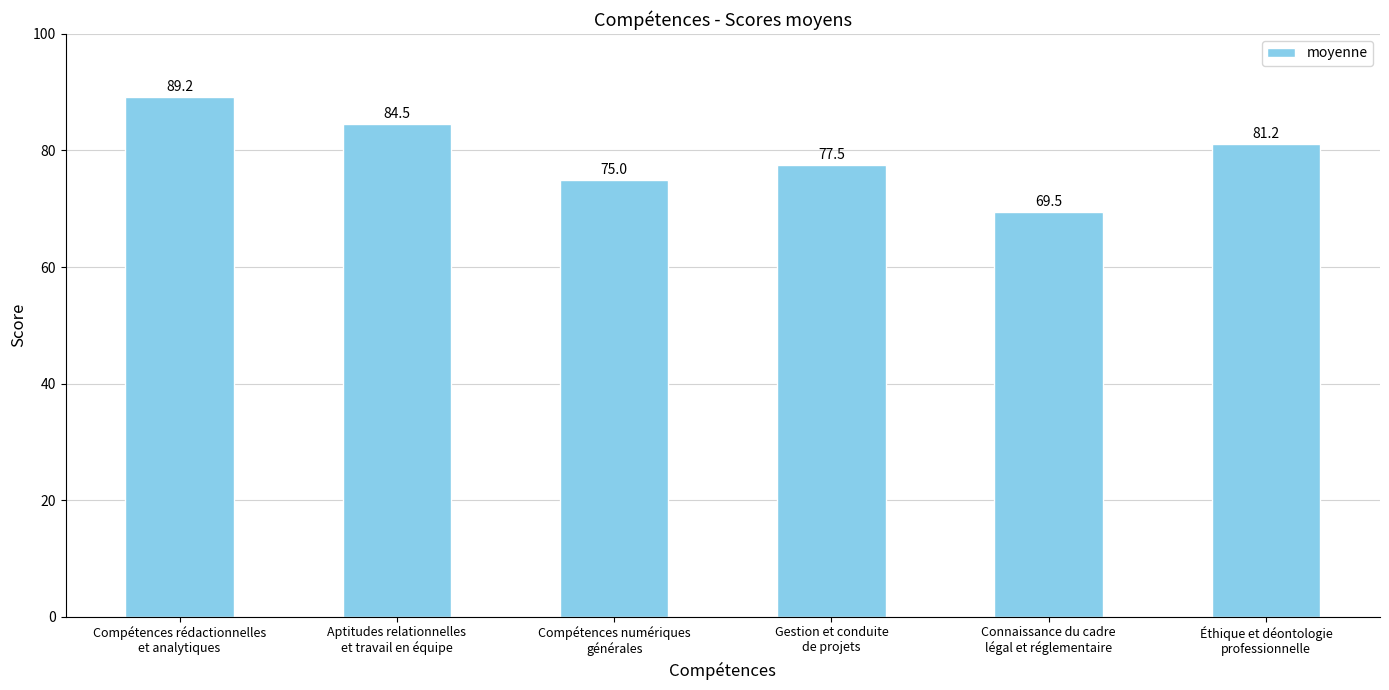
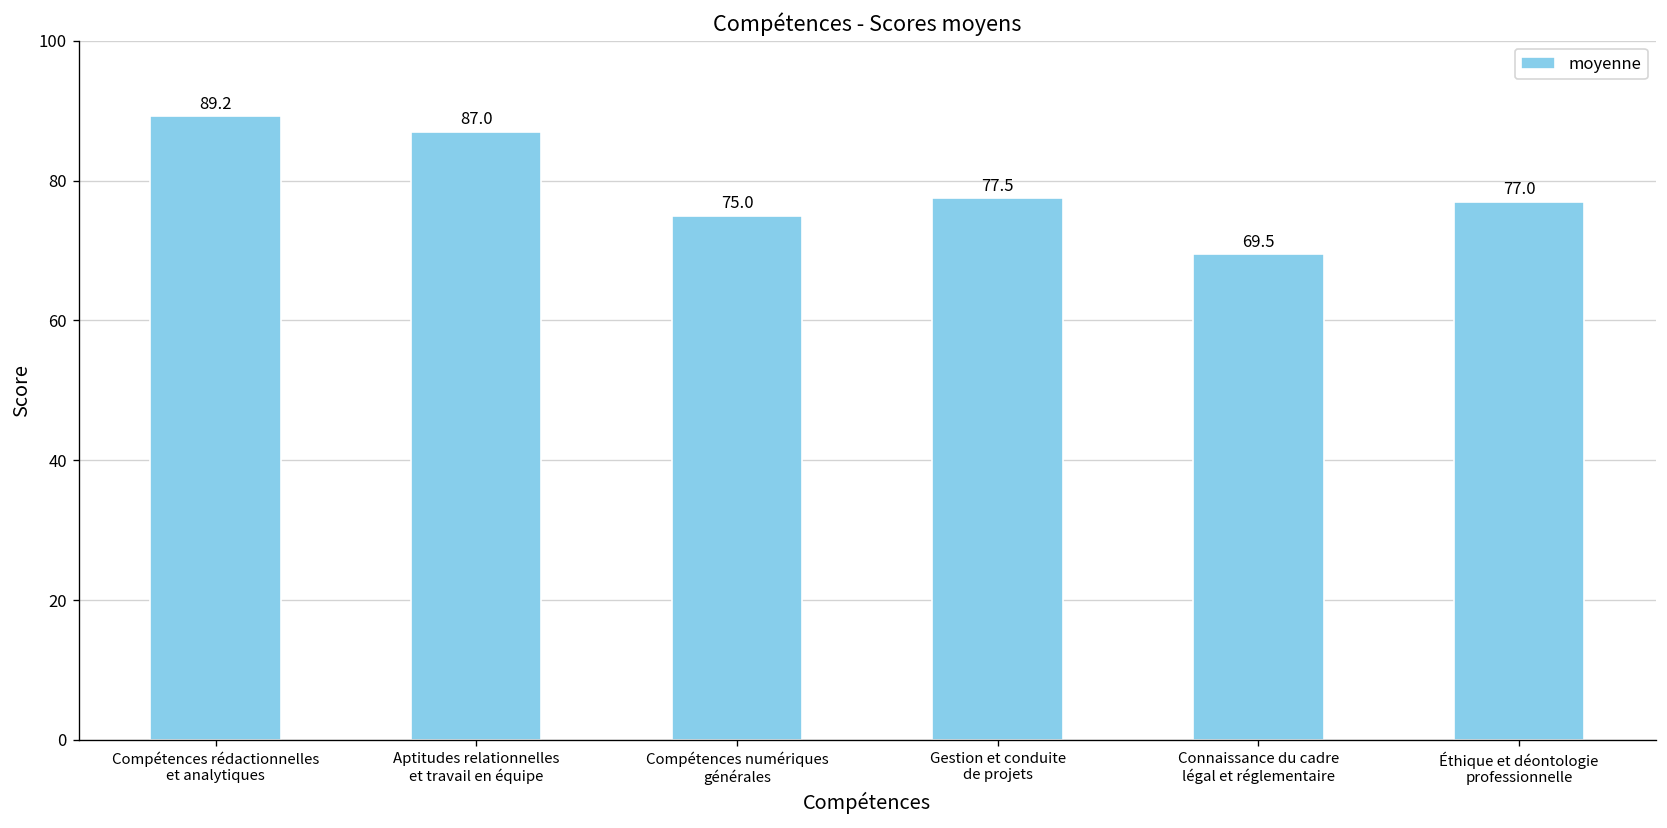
  {
    "Compétences rédactionnelles et analytiques": 89.2,
-   "Aptitudes relationnelles et travail en équipe": 84.5,
+   "Aptitudes relationnelles et travail en équipe": 87.0,
    "Compétences numériques générales": 75.0,
    "Gestion et conduite de projets": 77.5,
    "Connaissance du cadre légal et réglementaire": 69.5,
-   "Éthique et déontologie professionnelle": 81.2
+   "Éthique et déontologie professionnelle": 77.0
  }
